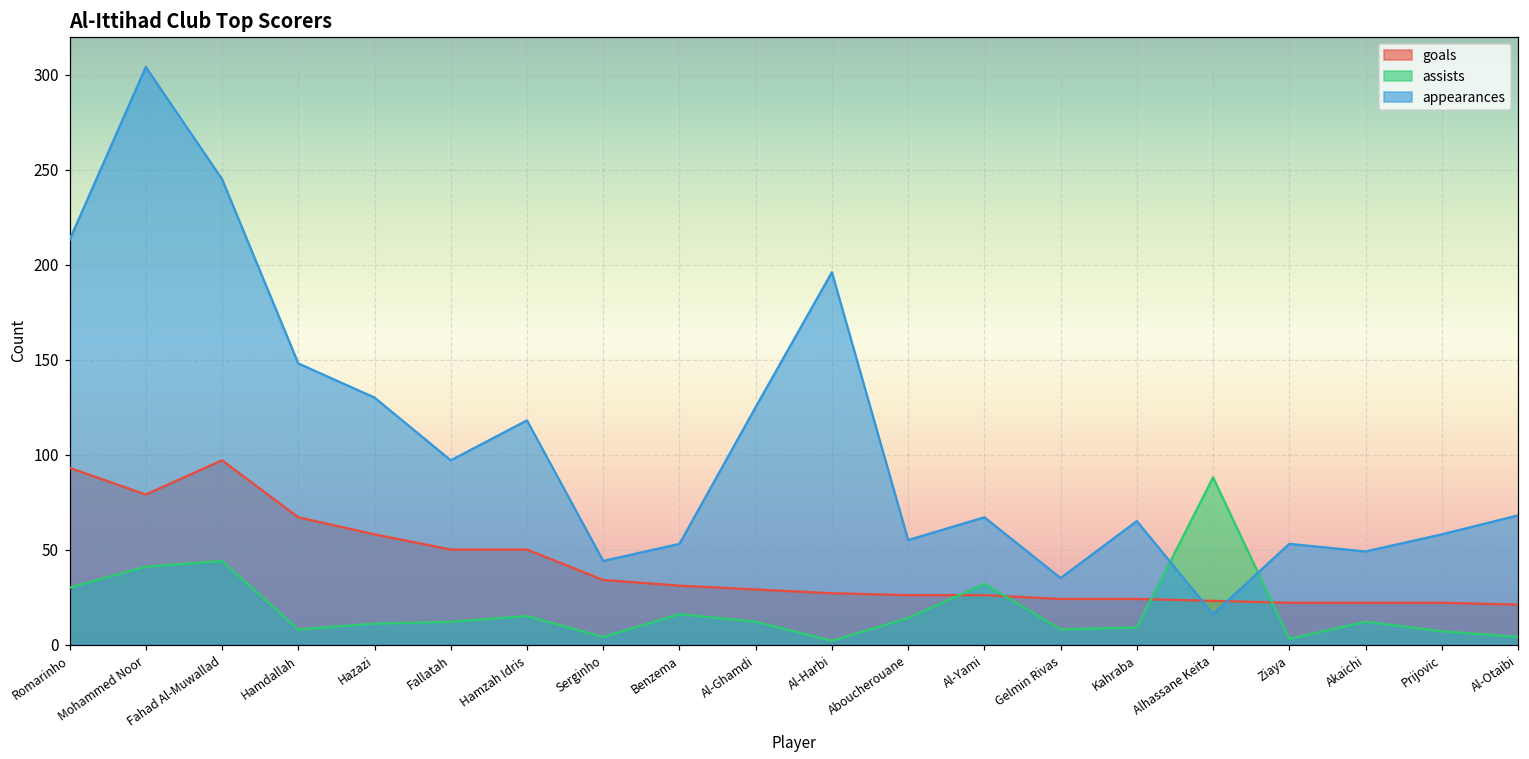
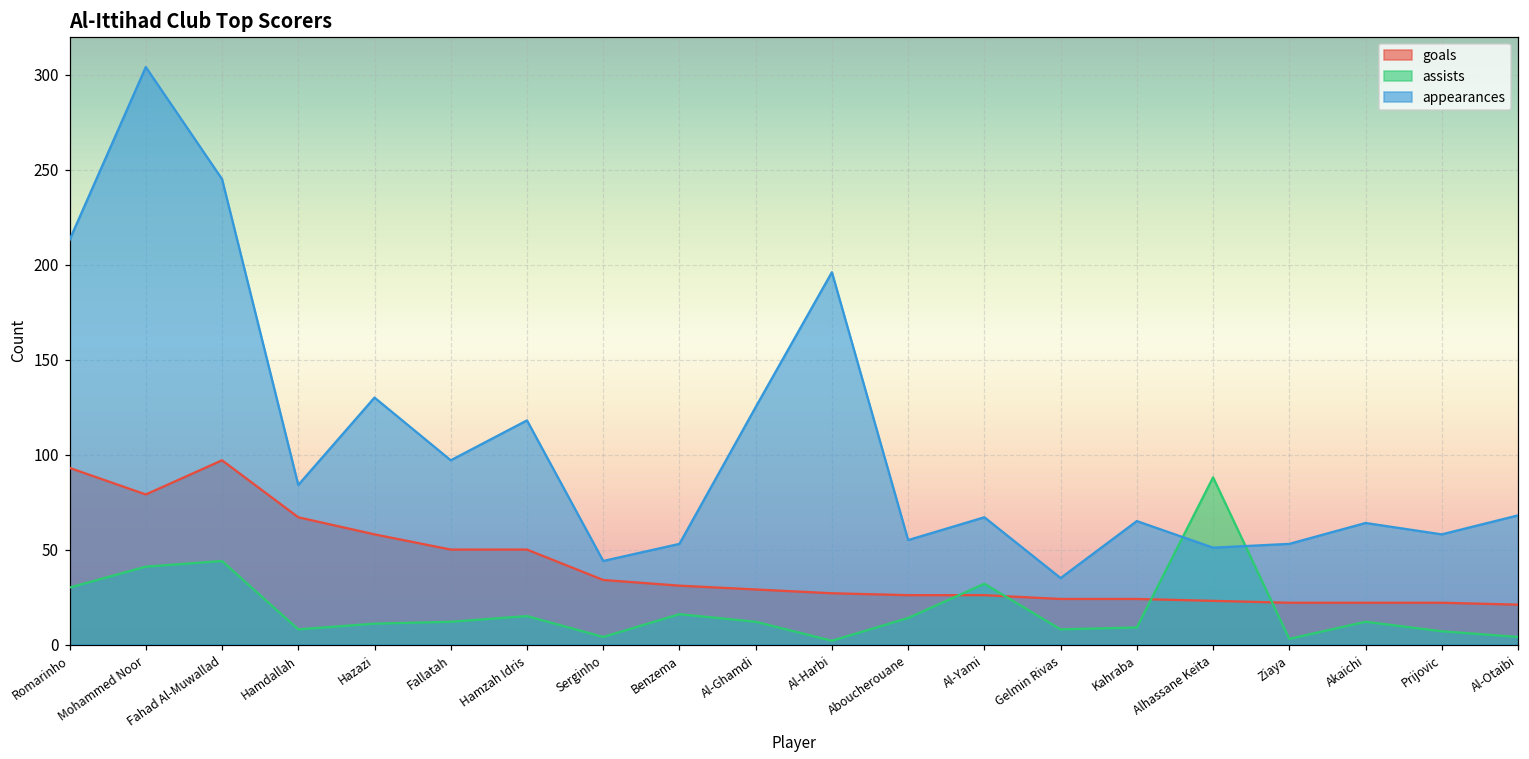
  {
    "goals": {
      "Romarinho": 93,
      "Mohammed Noor": 79,
      "Fahad Al-Muwallad": 97,
      "Hamdallah": 67,
      "Hazazi": 58,
      "Fallatah": 50,
      "Hamzah Idris": 50,
      "Serginho": 34,
      "Benzema": 31,
      "Al-Ghamdi": 29,
      "Al-Harbi": 27,
      "Aboucherouane": 26,
      "Al-Yami": 26,
      "Gelmin Rivas": 24,
      "Kahraba": 24,
      "Alhassane Keita": 23,
      "Ziaya": 22,
      "Akaichi": 22,
      "Prijovic": 22,
      "Al-Otaibi": 21
    },
    "assists": {
      "Romarinho": 30,
      "Mohammed Noor": 41,
      "Fahad Al-Muwallad": 44,
      "Hamdallah": 8,
      "Hazazi": 11,
      "Fallatah": 12,
      "Hamzah Idris": 15,
      "Serginho": 4,
      "Benzema": 16,
      "Al-Ghamdi": 12,
      "Al-Harbi": 2,
      "Aboucherouane": 14,
      "Al-Yami": 32,
      "Gelmin Rivas": 8,
      "Kahraba": 9,
      "Alhassane Keita": 88,
      "Ziaya": 3,
      "Akaichi": 12,
      "Prijovic": 7,
      "Al-Otaibi": 4
    },
    "appearances": {
      "Romarinho": 213,
      "Mohammed Noor": 304,
      "Fahad Al-Muwallad": 245,
-     "Hamdallah": 148,
+     "Hamdallah": 84,
      "Hazazi": 130,
      "Fallatah": 97,
      "Hamzah Idris": 118,
      "Serginho": 44,
      "Benzema": 53,
      "Al-Ghamdi": 125,
      "Al-Harbi": 196,
      "Aboucherouane": 55,
      "Al-Yami": 67,
      "Gelmin Rivas": 35,
      "Kahraba": 65,
-     "Alhassane Keita": 16,
+     "Alhassane Keita": 51,
      "Ziaya": 53,
-     "Akaichi": 49,
+     "Akaichi": 64,
      "Prijovic": 58,
      "Al-Otaibi": 68
    }
  }
